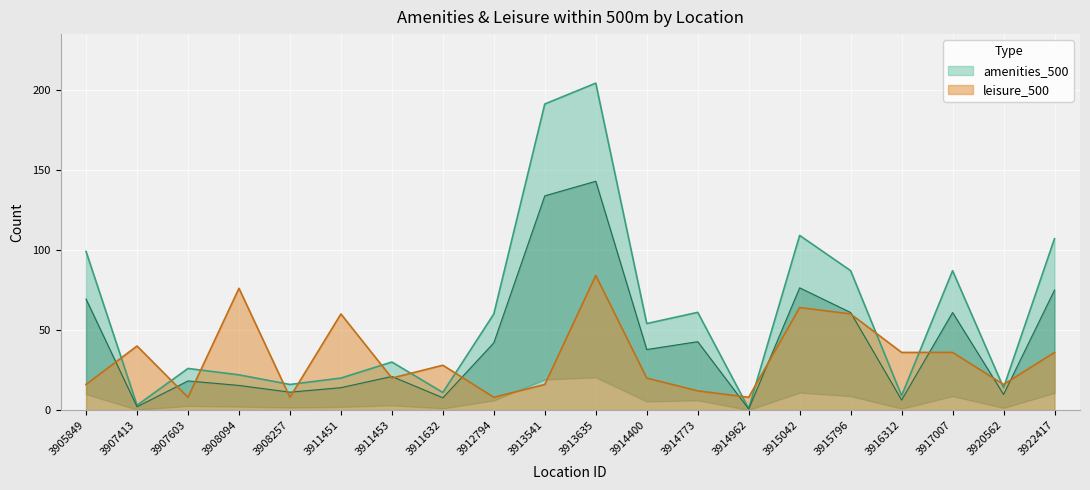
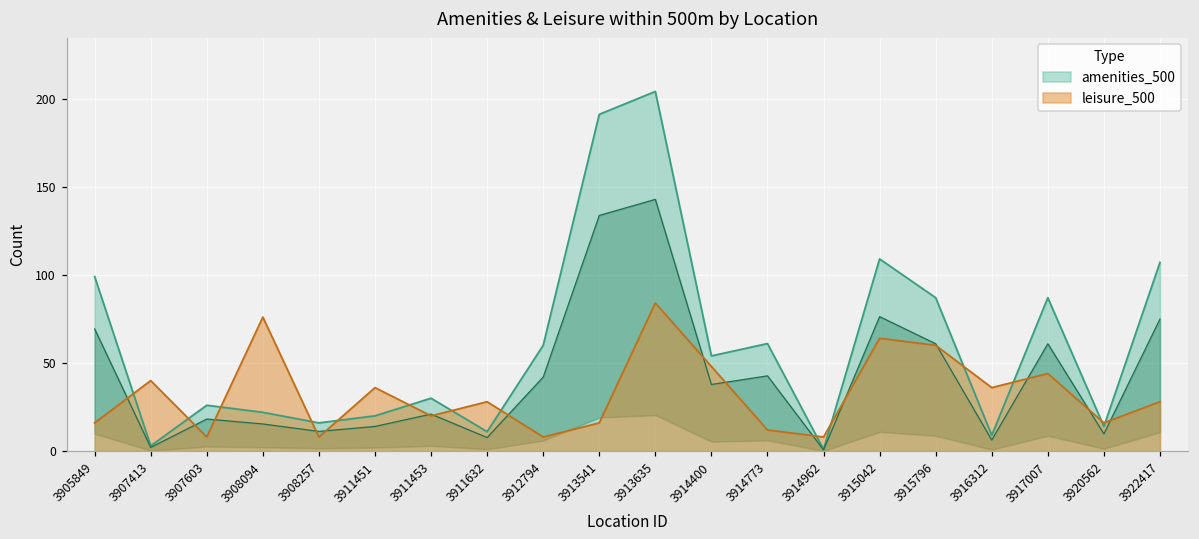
  {
    "leisure_500": {
      "3905849": 16,
      "3907413": 40,
      "3907603": 8,
      "3908094": 76,
      "3908257": 8,
-     "3911451": 60,
+     "3911451": 36,
      "3911632": 28,
      "3912794": 8,
      "3913541": 16,
      "3913635": 84,
-     "3914400": 20,
+     "3914400": 48,
      "3914773": 12,
      "3914962": 8,
      "3915042": 64,
      "3916312": 36,
-     "3917007": 36,
+     "3917007": 44,
      "3920562": 16,
-     "3922417": 36
+     "3922417": 28
    }
  }
